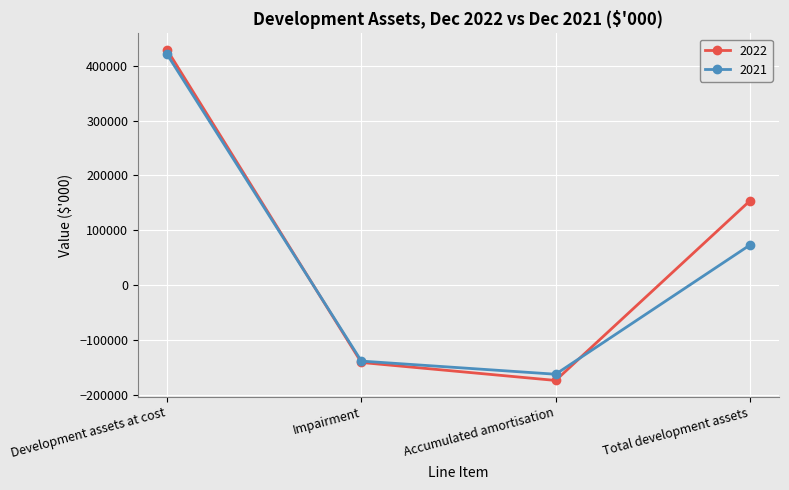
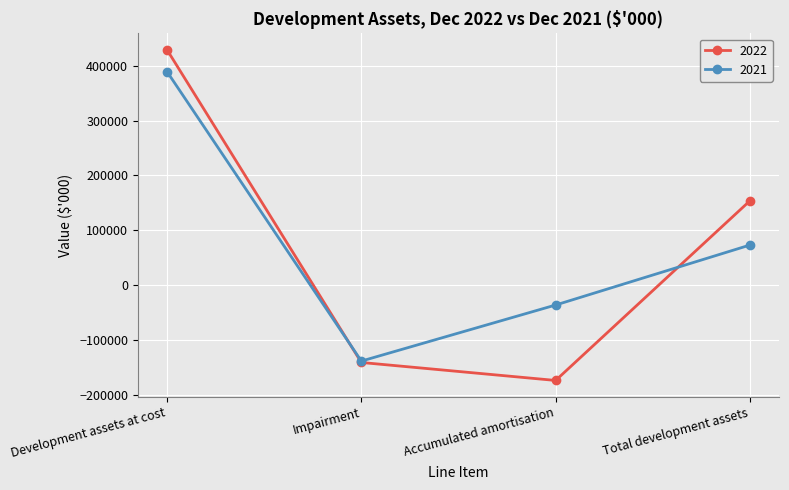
  {
    "2022": {
      "Development assets at cost": 430000,
      "Accumulated amortisation": -170000,
      "Total development assets": 150000
    },
    "2021": {
-     "Development assets at cost": 420000,
-     "Accumulated amortisation": -160000,
+     "Development assets at cost": 390000,
+     "Accumulated amortisation": -40000,
      "Total development assets": 70000
    }
  }
